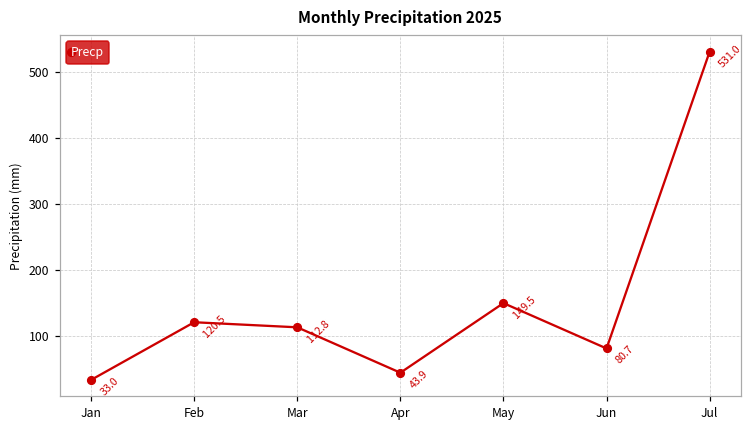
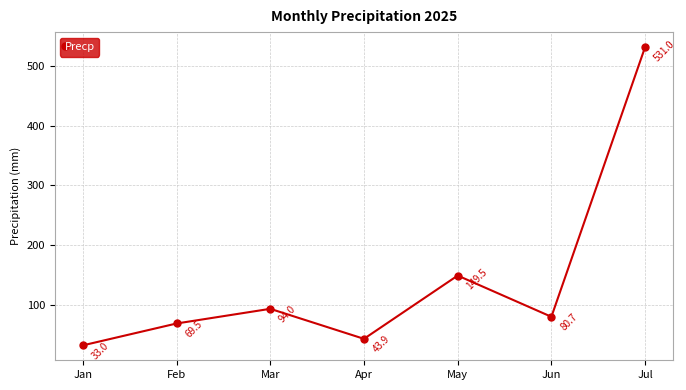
  {
    "Jan": 33.0,
-   "Feb": 120.5,
-   "Mar": 112.8,
+   "Feb": 69.5,
+   "Mar": 94.0,
    "Apr": 43.9,
    "May": 149.5,
    "Jun": 80.7,
    "Jul": 531.0
  }
